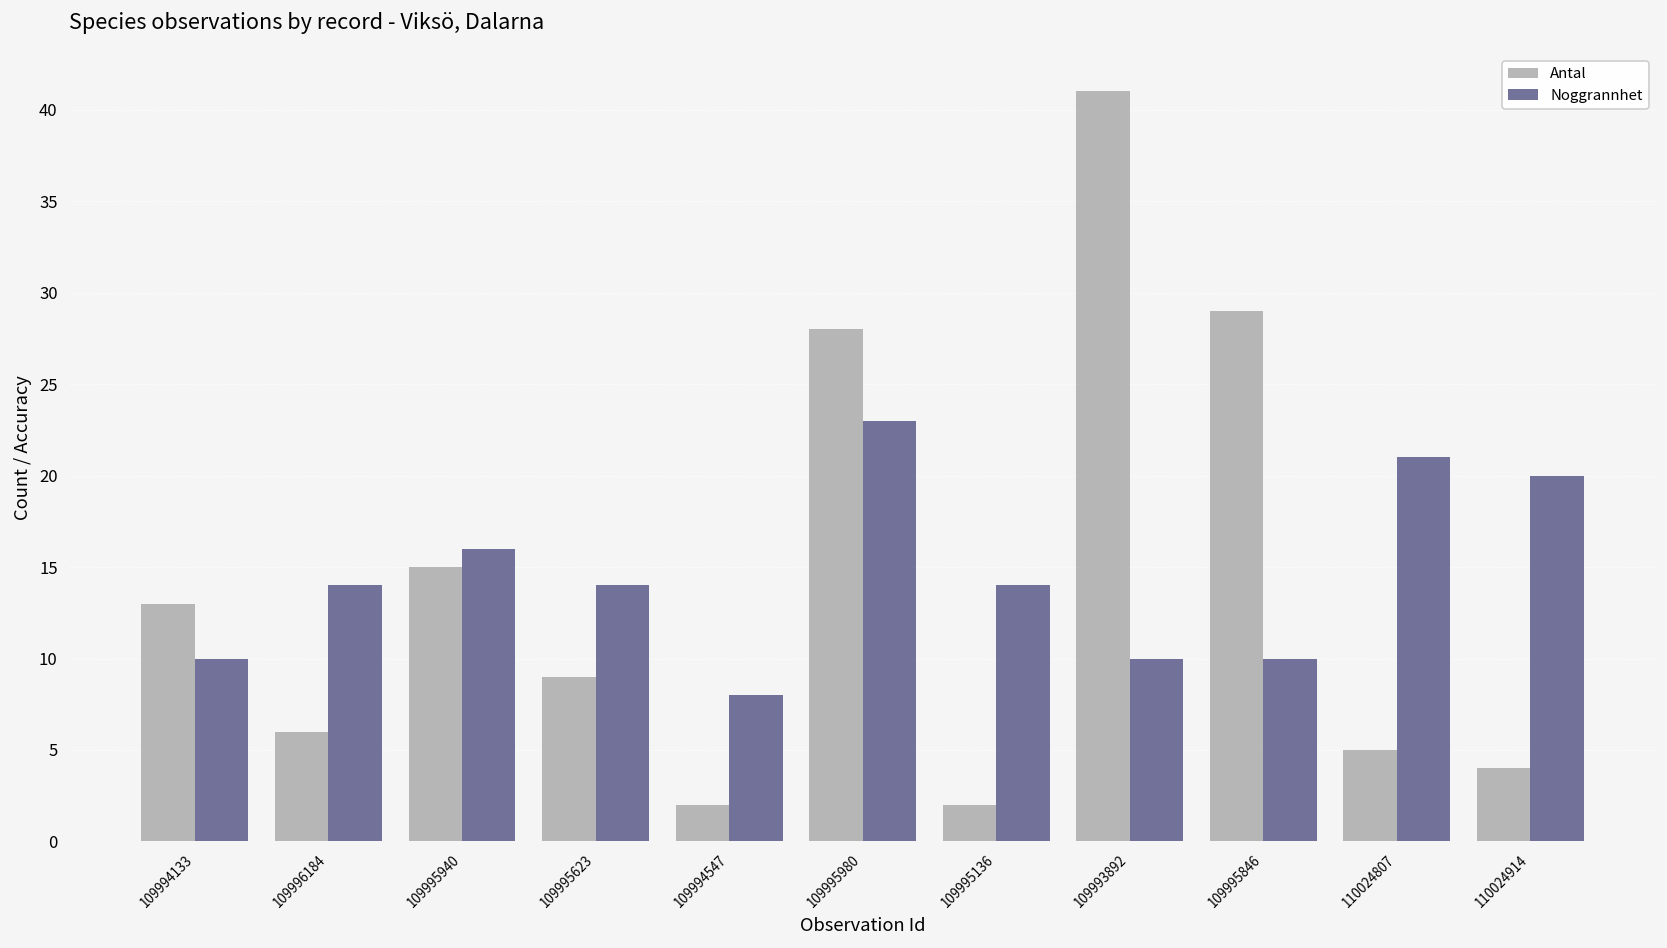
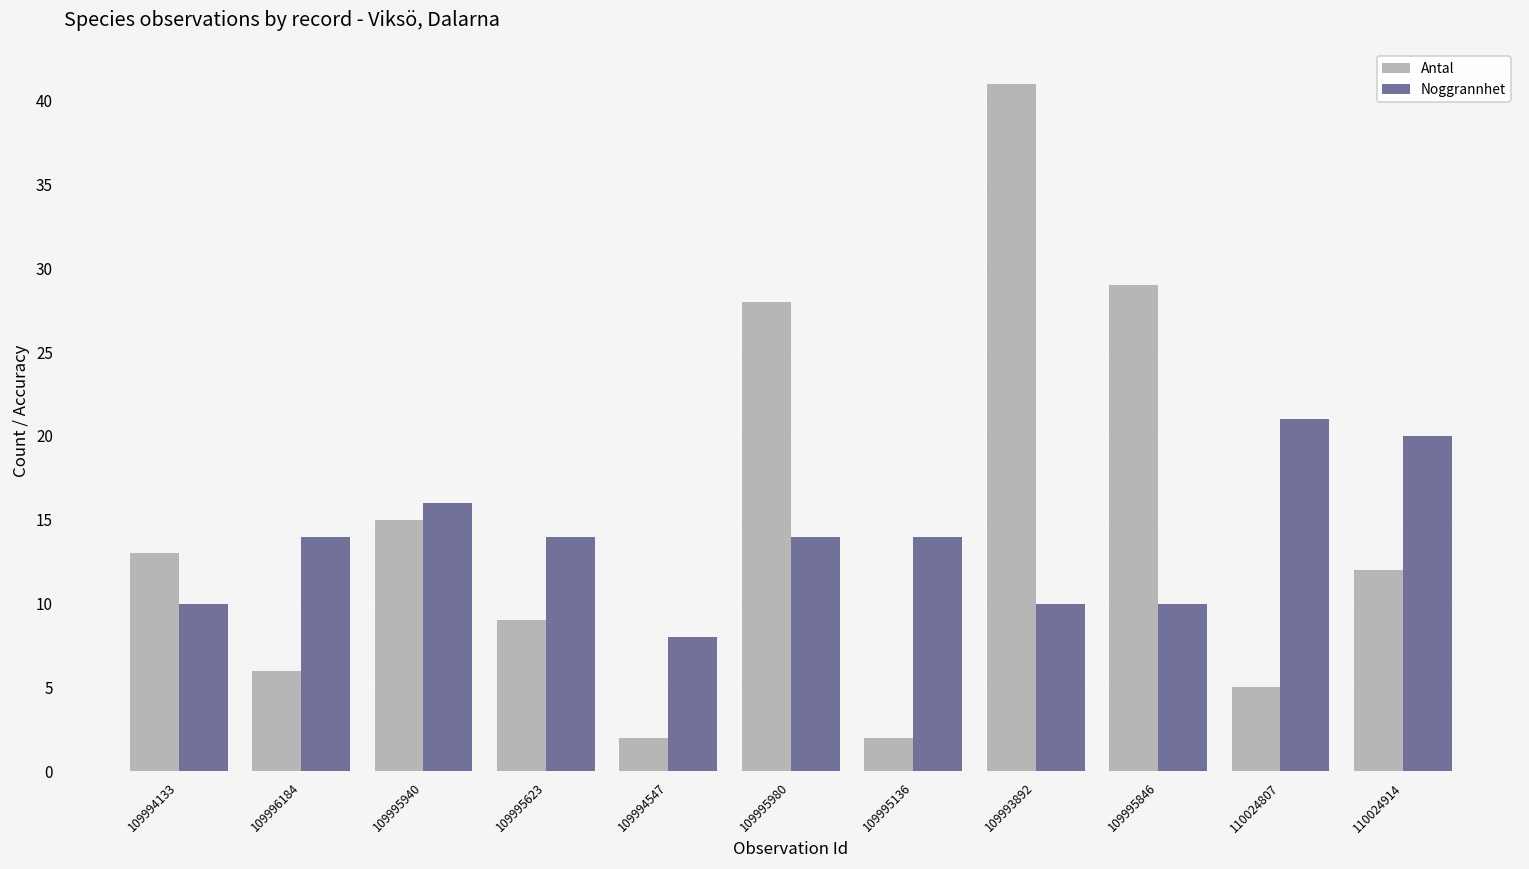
  {
    "Antal": {
      "109994133": 13,
      "109996184": 6,
      "109995940": 15,
      "109995623": 9,
      "109994547": 2,
      "109995980": 28,
      "109995136": 2,
      "109993892": 41,
      "109995846": 29,
      "110024807": 5,
-     "110024914": 4
+     "110024914": 12
    },
    "Noggrannhet": {
      "109994133": 10,
      "109996184": 14,
      "109995940": 16,
      "109995623": 14,
      "109994547": 8,
-     "109995980": 23,
+     "109995980": 14,
      "109995136": 14,
      "109993892": 10,
      "109995846": 10,
      "110024807": 21,
      "110024914": 20
    }
  }
